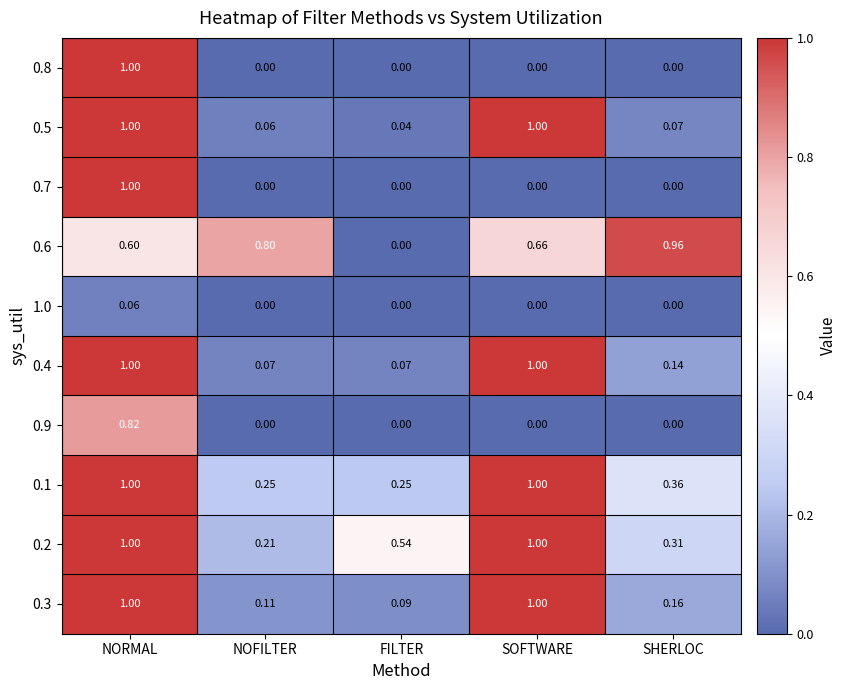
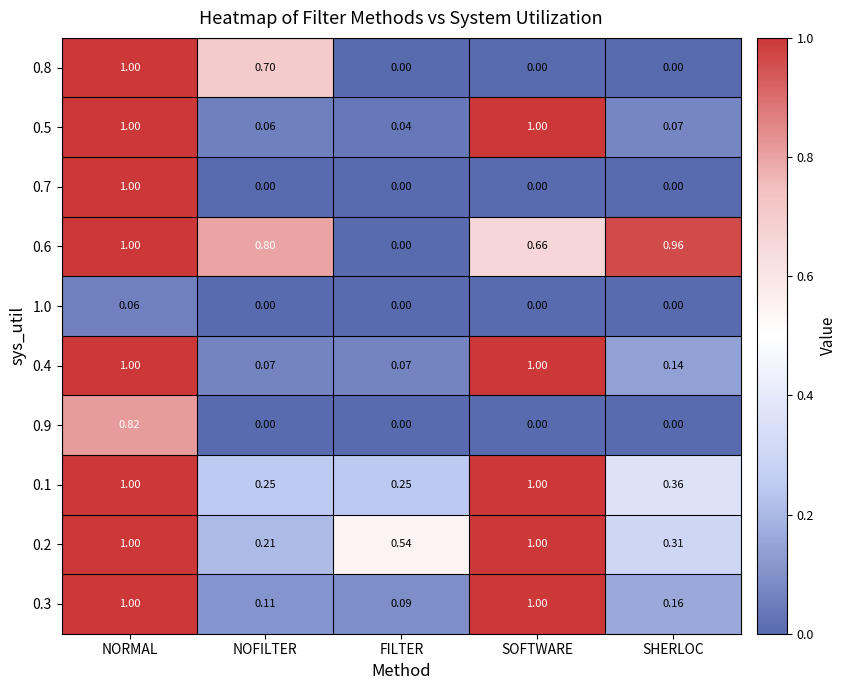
  {
    "0.8": {
      "NORMAL": 1.00,
-     "NOFILTER": 0.00,
+     "NOFILTER": 0.70,
      "FILTER": 0.00,
      "SOFTWARE": 0.00,
      "SHERLOC": 0.00
    },
    "0.5": {
      "NORMAL": 1.00,
      "NOFILTER": 0.06,
      "FILTER": 0.04,
      "SOFTWARE": 1.00,
      "SHERLOC": 0.07
    },
    "0.7": {
      "NORMAL": 1.00,
      "NOFILTER": 0.00,
      "FILTER": 0.00,
      "SOFTWARE": 0.00,
      "SHERLOC": 0.00
    },
    "0.6": {
-     "NORMAL": 0.60,
+     "NORMAL": 1.00,
      "NOFILTER": 0.80,
      "FILTER": 0.00,
      "SOFTWARE": 0.66,
      "SHERLOC": 0.96
    },
    "1.0": {
      "NORMAL": 0.06,
      "NOFILTER": 0.00,
      "FILTER": 0.00,
      "SOFTWARE": 0.00,
      "SHERLOC": 0.00
    },
    "0.4": {
      "NORMAL": 1.00,
      "NOFILTER": 0.07,
      "FILTER": 0.07,
      "SOFTWARE": 1.00,
      "SHERLOC": 0.14
    },
    "0.9": {
      "NORMAL": 0.82,
      "NOFILTER": 0.00,
      "FILTER": 0.00,
      "SOFTWARE": 0.00,
      "SHERLOC": 0.00
    },
    "0.1": {
      "NORMAL": 1.00,
      "NOFILTER": 0.25,
      "FILTER": 0.25,
      "SOFTWARE": 1.00,
      "SHERLOC": 0.36
    },
    "0.2": {
      "NORMAL": 1.00,
      "NOFILTER": 0.21,
      "FILTER": 0.54,
      "SOFTWARE": 1.00,
      "SHERLOC": 0.31
    },
    "0.3": {
      "NORMAL": 1.00,
      "NOFILTER": 0.11,
      "FILTER": 0.09,
      "SOFTWARE": 1.00,
      "SHERLOC": 0.16
    }
  }
